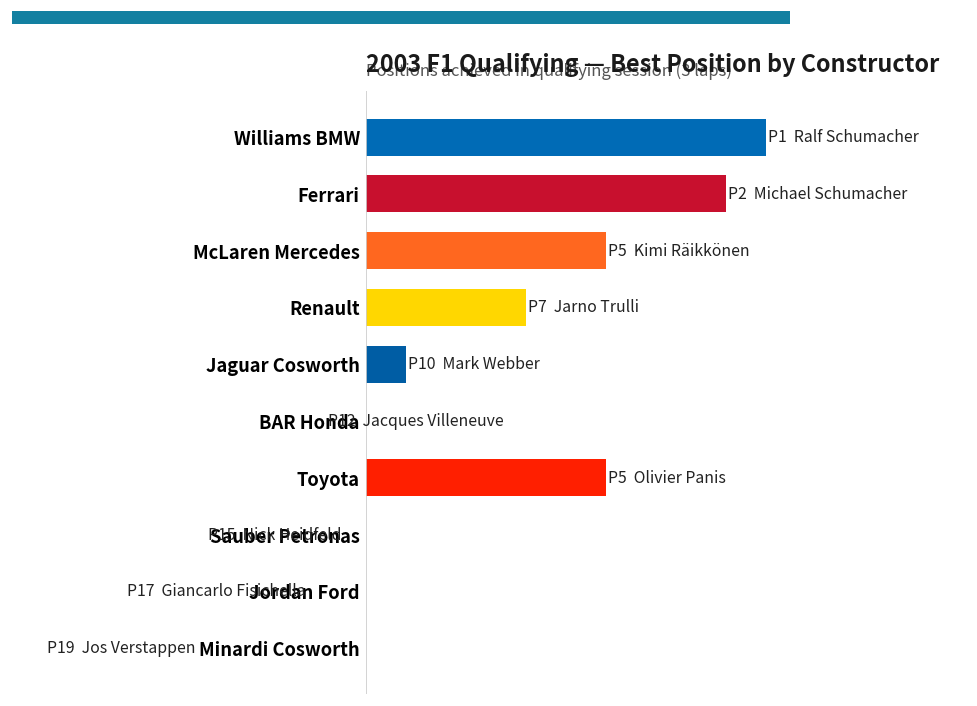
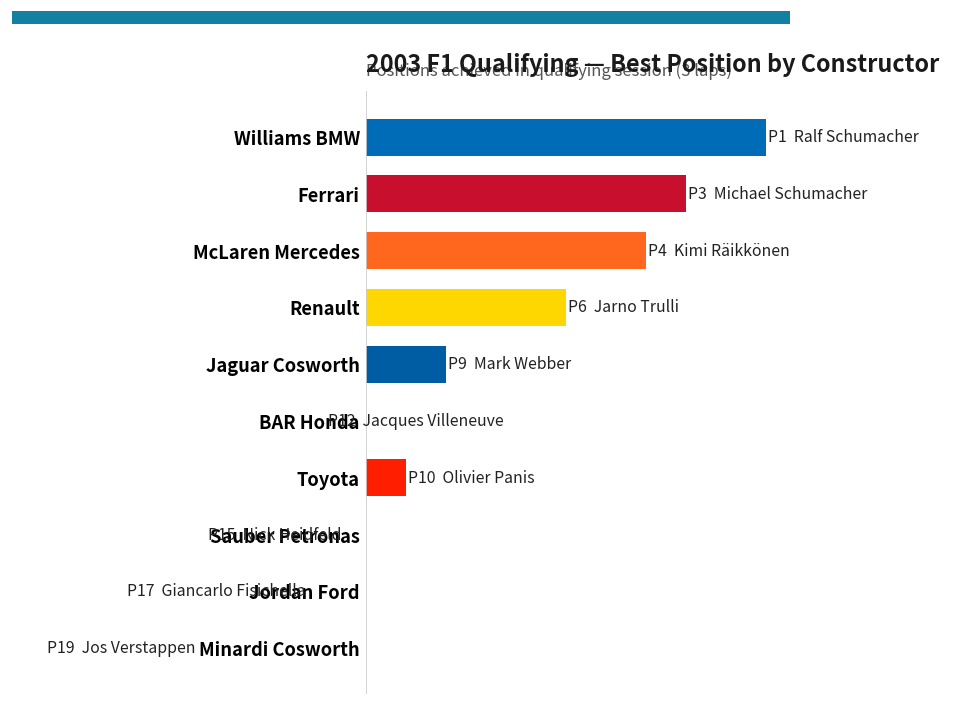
  {
-   "Ferrari": 2,
-   "McLaren Mercedes": 5,
-   "Renault": 7,
-   "Jaguar Cosworth": 10,
-   "Toyota": 5
+   "Ferrari": 3,
+   "McLaren Mercedes": 4,
+   "Renault": 6,
+   "Jaguar Cosworth": 9,
+   "Toyota": 10
  }
